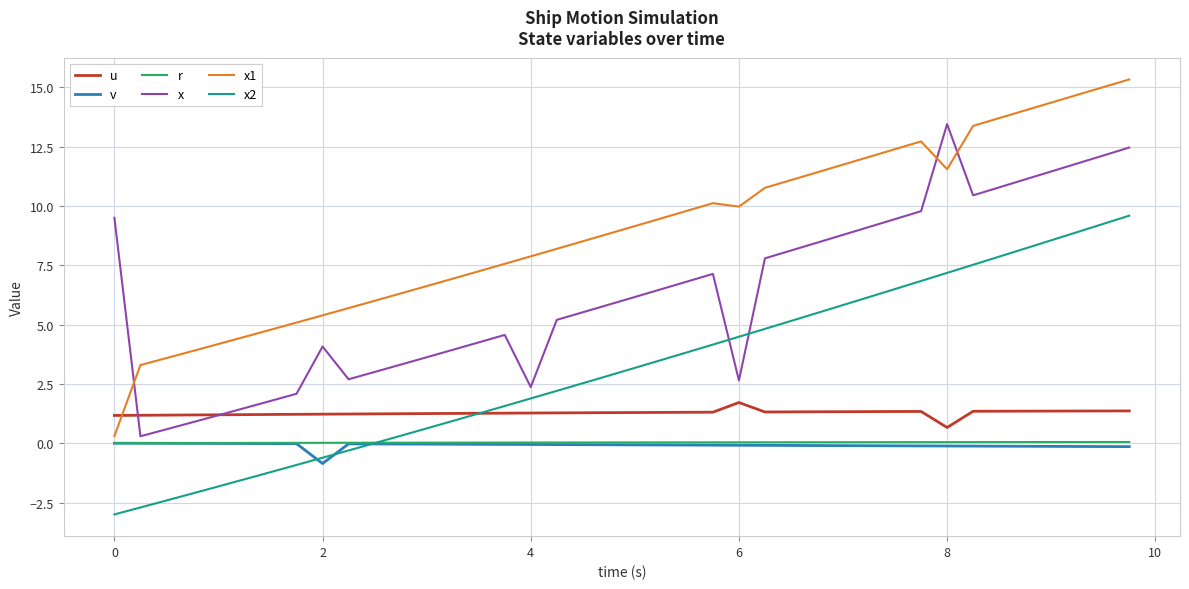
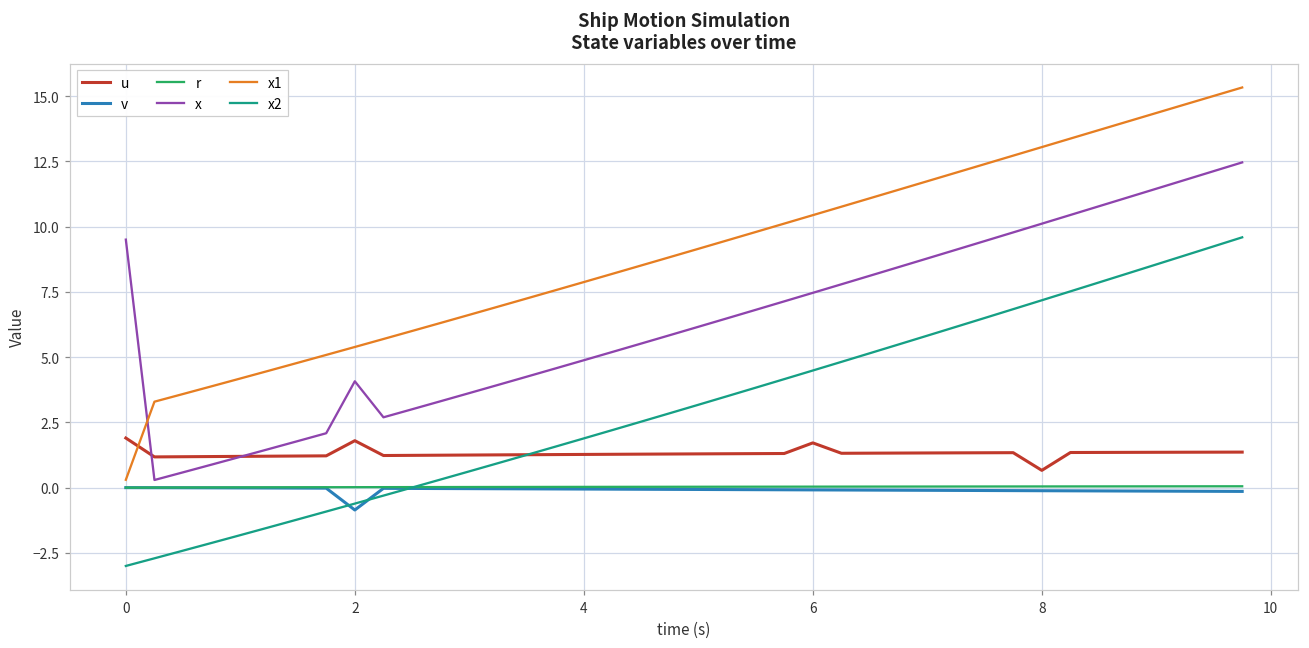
  {
    "u": {
-     "0": 1.2,
-     "2": 1.2,
+     "0": 1.9,
+     "2": 1.8,
      "4": 1.3,
      "6": 1.7,
      "8": 0.7
    },
    "v": {
      "2": -0.9,
      "6": -0.1,
      "8": -0.1
    },
    "x": {
      "0": 9.5,
      "2": 4.1,
-     "4": 2.4,
-     "6": 2.6,
-     "8": 13.4
+     "4": 4.9,
+     "6": 7.5,
+     "8": 10.1
    },
    "x1": {
      "0": 0.3,
      "2": 5.4,
      "4": 7.9,
-     "6": 10.0,
-     "8": 11.5
+     "6": 10.4,
+     "8": 13.0
    }
  }
